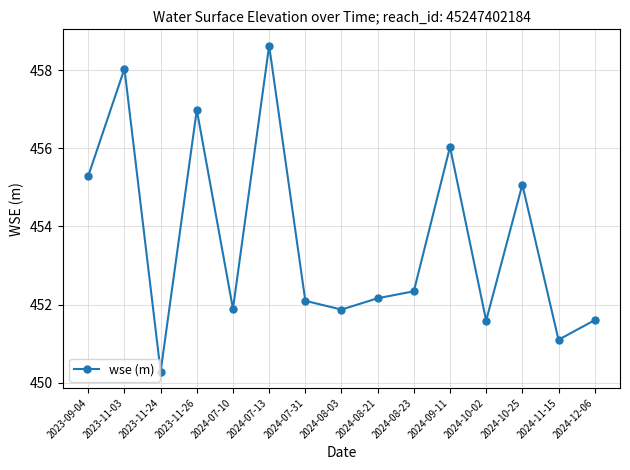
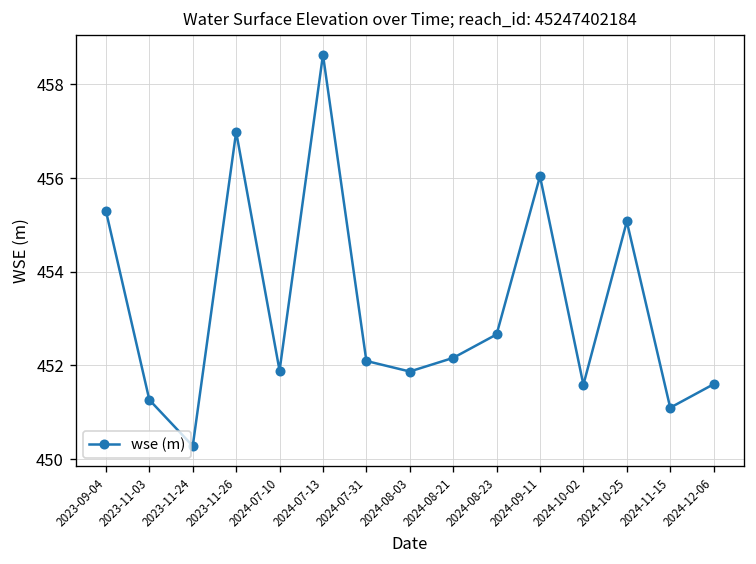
  {
    "2023-09-04": 455.3,
-   "2023-11-03": 458.0,
+   "2023-11-03": 451.3,
    "2023-11-24": 450.3,
    "2023-11-26": 457.0,
    "2024-07-10": 451.9,
    "2024-07-13": 458.6,
    "2024-07-31": 452.1,
    "2024-08-03": 451.9,
    "2024-08-21": 452.2,
-   "2024-08-23": 452.3,
+   "2024-08-23": 452.7,
    "2024-09-11": 456.0,
    "2024-10-02": 451.6,
    "2024-10-25": 455.1,
    "2024-11-15": 451.1,
    "2024-12-06": 451.6
  }
